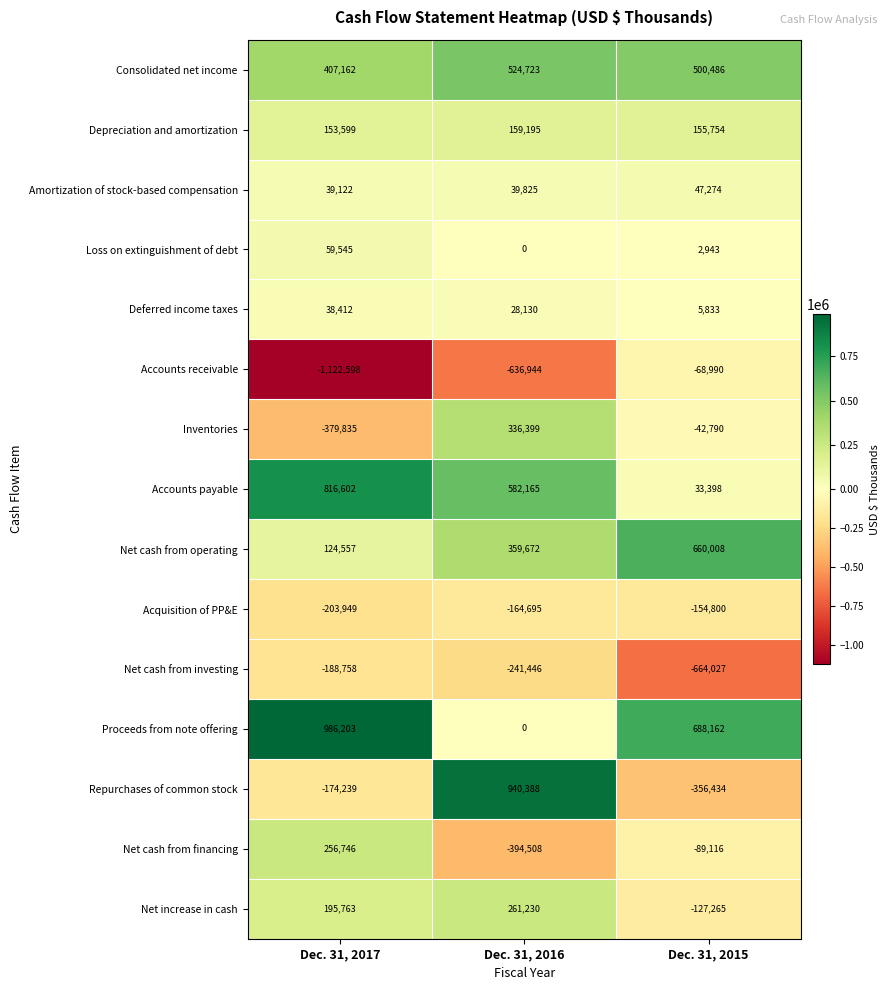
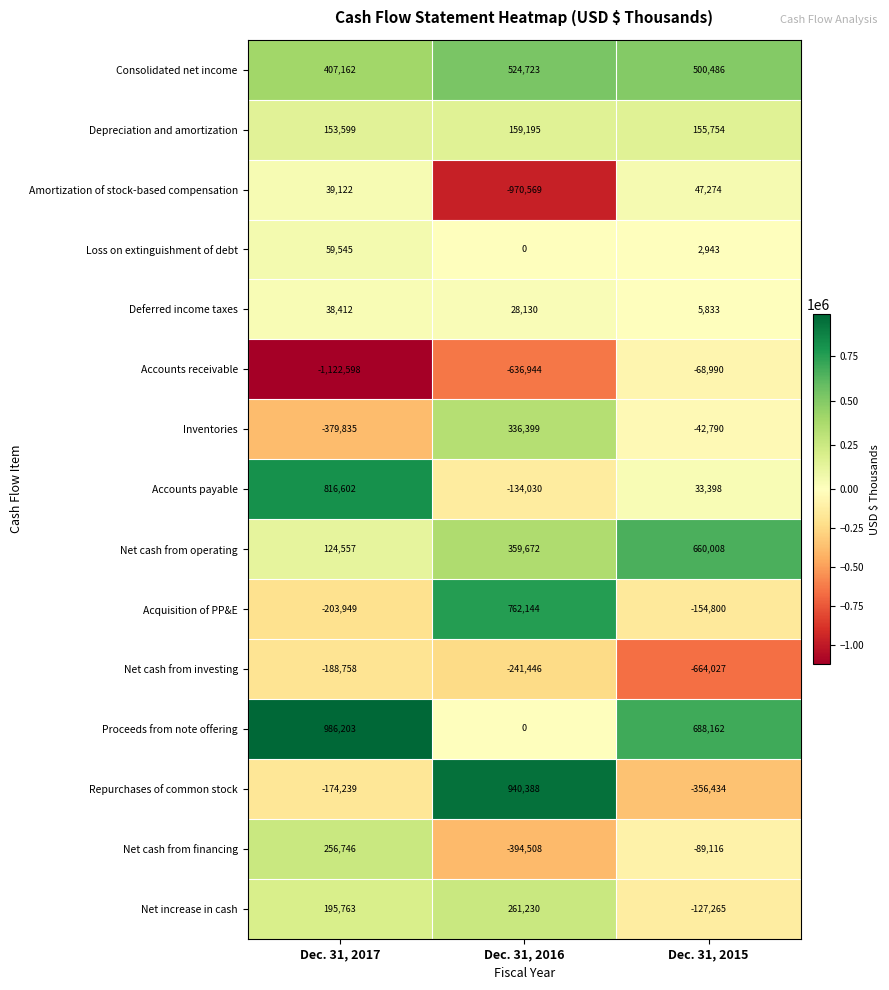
  {
    "Consolidated net income": {
      "Dec. 31, 2017": "407,162",
      "Dec. 31, 2016": "524,723",
      "Dec. 31, 2015": "500,486"
    },
    "Depreciation and amortization": {
      "Dec. 31, 2017": "153,599",
      "Dec. 31, 2016": "159,195",
      "Dec. 31, 2015": "155,754"
    },
    "Amortization of stock-based compensation": {
      "Dec. 31, 2017": "39,122",
-     "Dec. 31, 2016": "39,825",
+     "Dec. 31, 2016": "-970,569",
      "Dec. 31, 2015": "47,274"
    },
    "Loss on extinguishment of debt": {
      "Dec. 31, 2017": "59,545",
      "Dec. 31, 2016": "0",
      "Dec. 31, 2015": "2,943"
    },
    "Deferred income taxes": {
      "Dec. 31, 2017": "38,412",
      "Dec. 31, 2016": "28,130",
      "Dec. 31, 2015": "5,833"
    },
    "Accounts receivable": {
      "Dec. 31, 2017": "-1,122,598",
      "Dec. 31, 2016": "-636,944",
      "Dec. 31, 2015": "-68,990"
    },
    "Inventories": {
      "Dec. 31, 2017": "-379,835",
      "Dec. 31, 2016": "336,399",
      "Dec. 31, 2015": "-42,790"
    },
    "Accounts payable": {
      "Dec. 31, 2017": "816,602",
-     "Dec. 31, 2016": "582,165",
+     "Dec. 31, 2016": "-134,030",
      "Dec. 31, 2015": "33,398"
    },
    "Net cash from operating": {
      "Dec. 31, 2017": "124,557",
      "Dec. 31, 2016": "359,672",
      "Dec. 31, 2015": "660,008"
    },
    "Acquisition of PP&E": {
      "Dec. 31, 2017": "-203,949",
-     "Dec. 31, 2016": "-164,695",
+     "Dec. 31, 2016": "762,144",
      "Dec. 31, 2015": "-154,800"
    },
    "Net cash from investing": {
      "Dec. 31, 2017": "-188,758",
      "Dec. 31, 2016": "-241,446",
      "Dec. 31, 2015": "-664,027"
    },
    "Proceeds from note offering": {
      "Dec. 31, 2017": "986,203",
      "Dec. 31, 2016": "0",
      "Dec. 31, 2015": "688,162"
    },
    "Repurchases of common stock": {
      "Dec. 31, 2017": "-174,239",
      "Dec. 31, 2016": "940,388",
      "Dec. 31, 2015": "-356,434"
    },
    "Net cash from financing": {
      "Dec. 31, 2017": "256,746",
      "Dec. 31, 2016": "-394,508",
      "Dec. 31, 2015": "-89,116"
    },
    "Net increase in cash": {
      "Dec. 31, 2017": "195,763",
      "Dec. 31, 2016": "261,230",
      "Dec. 31, 2015": "-127,265"
    }
  }
